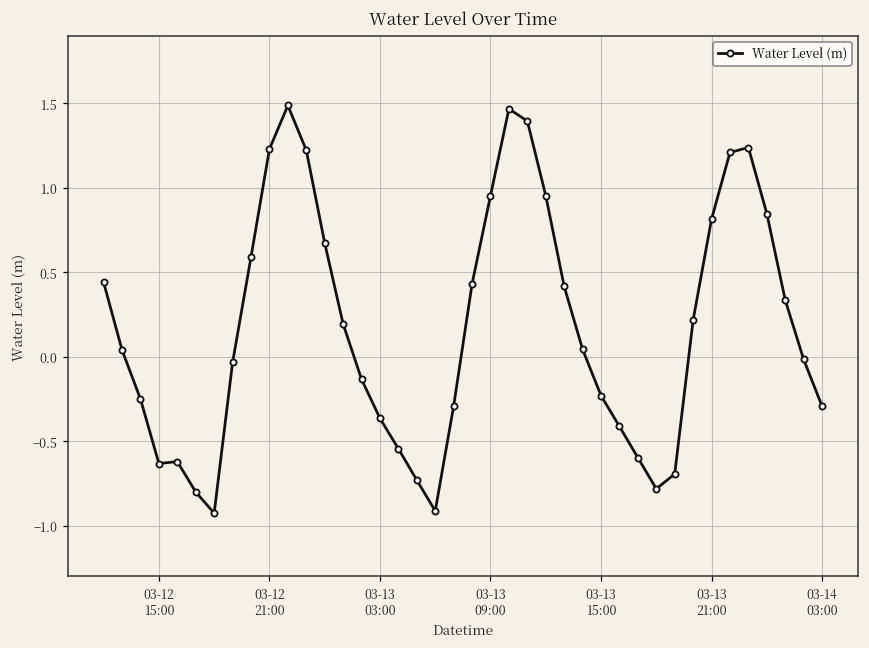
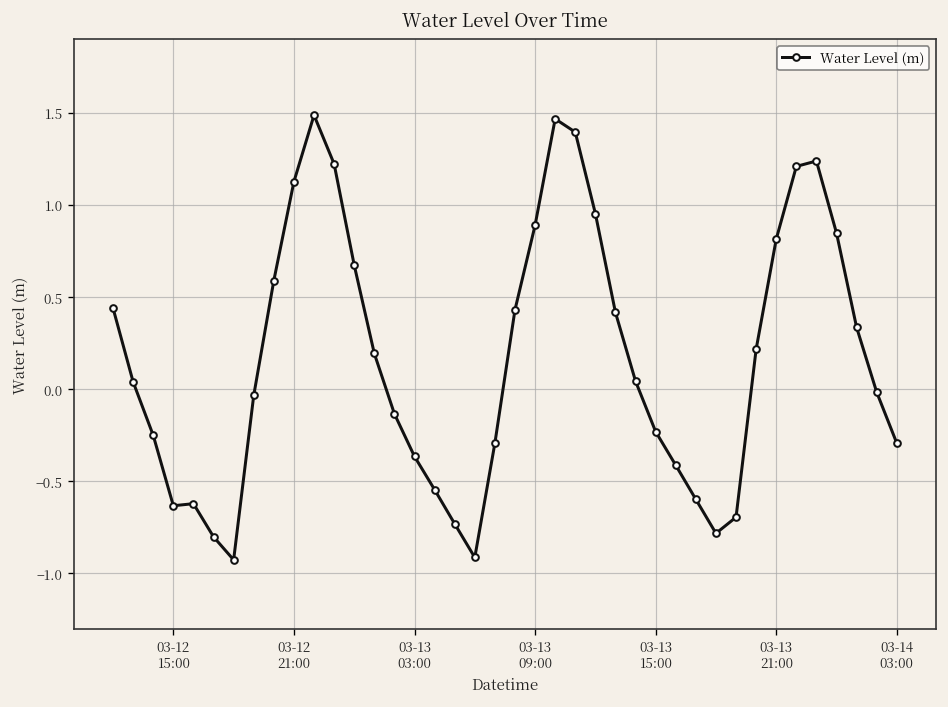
  {
    "03-12 15:00": -0.63,
-   "03-12 21:00": 1.23,
+   "03-12 21:00": 1.13,
    "03-13 03:00": -0.36,
-   "03-13 09:00": 0.95,
+   "03-13 09:00": 0.89,
    "03-13 15:00": -0.23,
    "03-13 21:00": 0.81,
    "03-14 03:00": -0.29
  }
